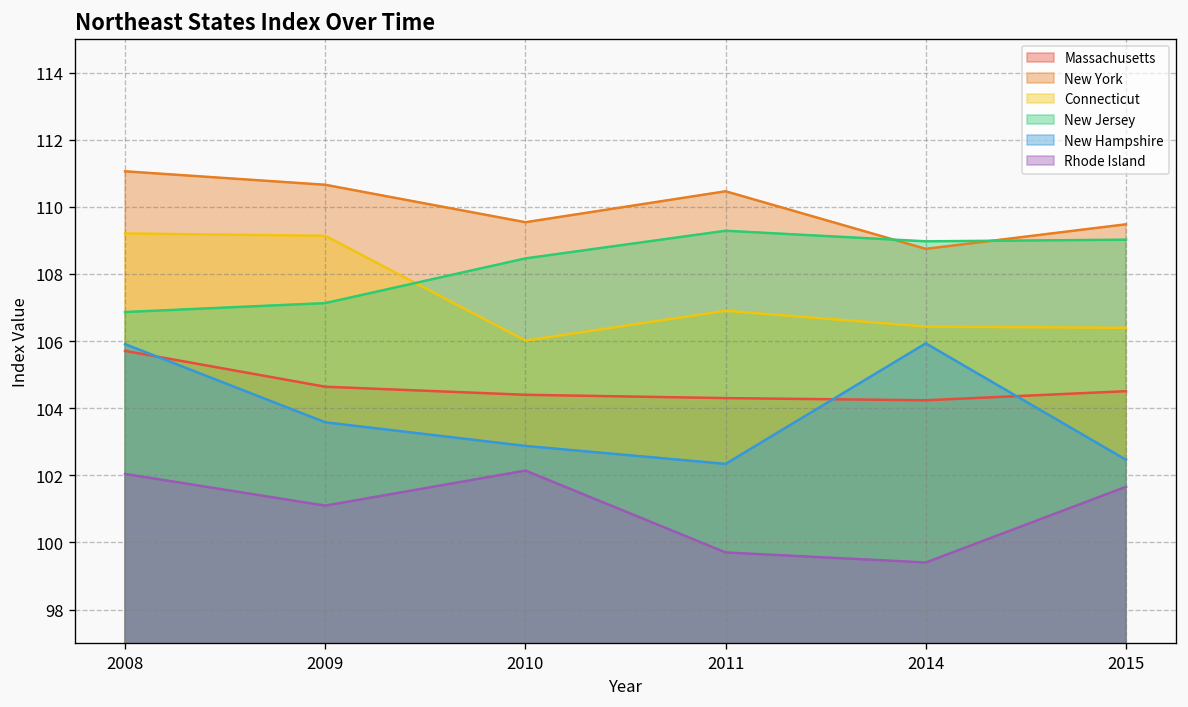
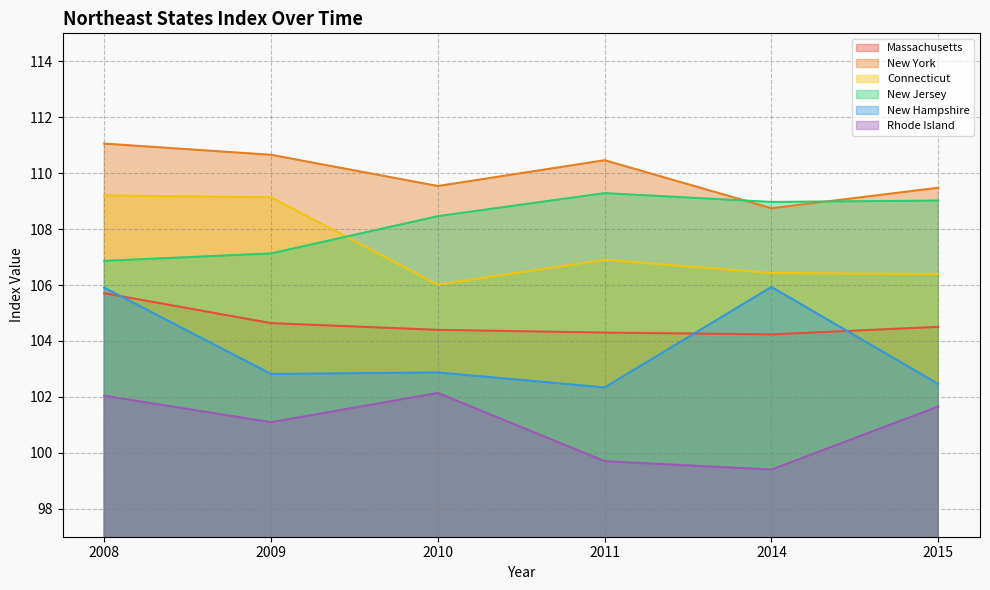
  {
    "New Jersey": {
      "2008": 106.9,
      "2009": 107.1,
      "2010": 108.5,
      "2011": 109.3,
      "2014": 109.0,
      "2015": 109.0
    },
    "New Hampshire": {
      "2008": 105.9,
-     "2009": 103.6,
+     "2009": 102.8,
      "2010": 102.9,
      "2011": 102.3,
      "2014": 105.9,
      "2015": 102.5
    },
    "Rhode Island": {
      "2008": 102.0,
      "2009": 101.1,
      "2010": 102.1,
      "2011": 99.7,
      "2014": 99.4,
      "2015": 101.7
    }
  }
